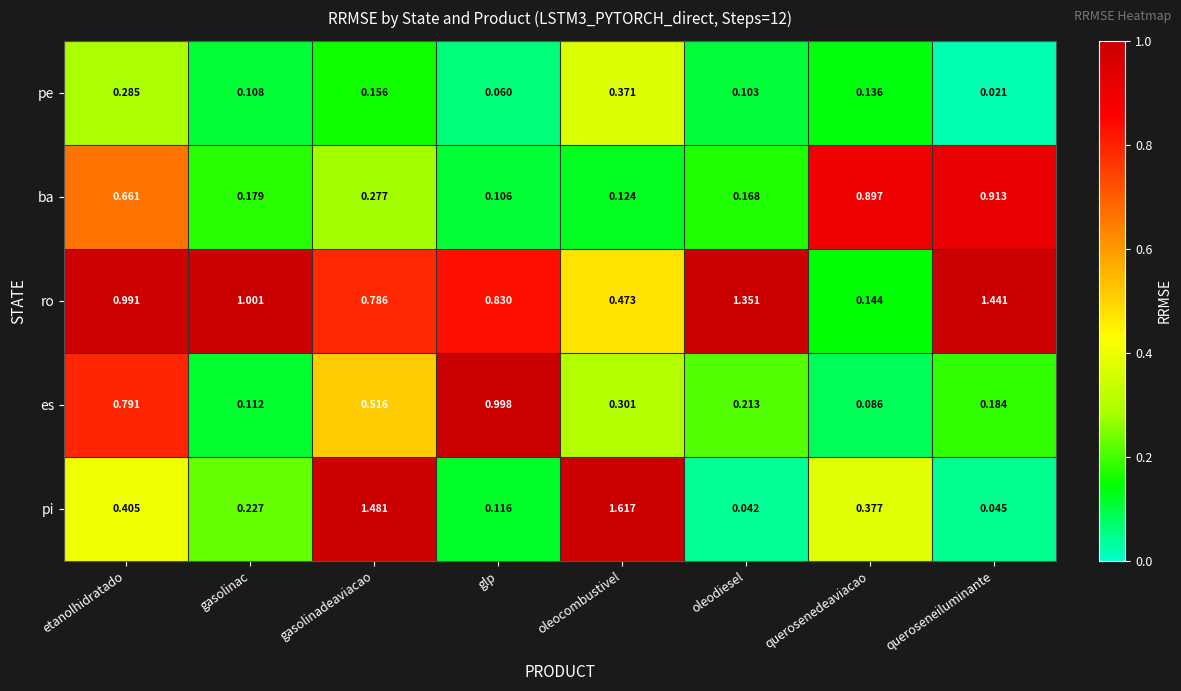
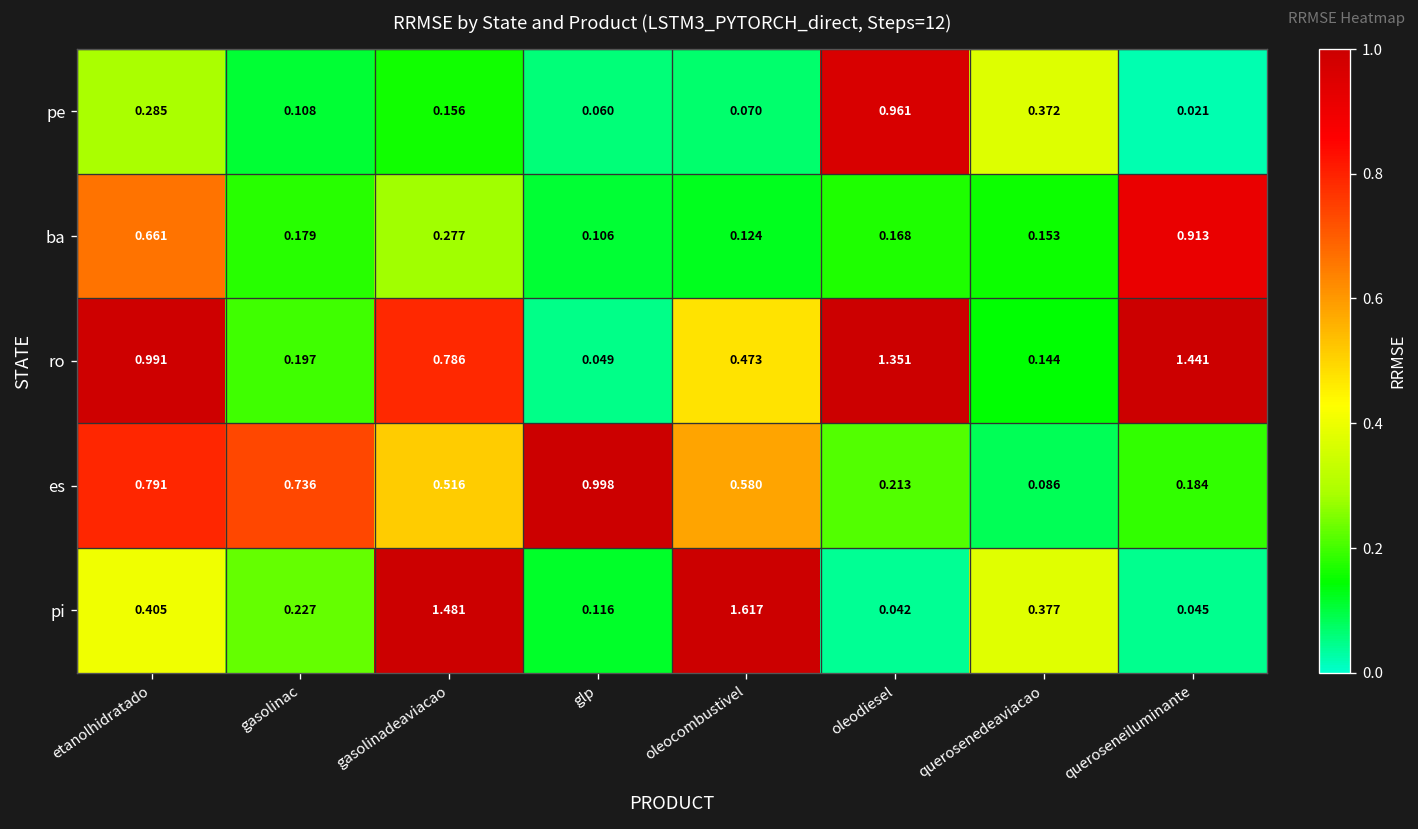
  {
    "pe": {
      "etanolhidratado": 0.285,
      "gasolinac": 0.108,
      "gasolinadeaviacao": 0.156,
      "glp": 0.060,
-     "oleocombustivel": 0.371,
-     "oleodiesel": 0.103,
-     "querosenedeaviacao": 0.136,
+     "oleocombustivel": 0.070,
+     "oleodiesel": 0.961,
+     "querosenedeaviacao": 0.372,
      "queroseneiluminante": 0.021
    },
    "ba": {
      "etanolhidratado": 0.661,
      "gasolinac": 0.179,
      "gasolinadeaviacao": 0.277,
      "glp": 0.106,
      "oleocombustivel": 0.124,
      "oleodiesel": 0.168,
-     "querosenedeaviacao": 0.897,
+     "querosenedeaviacao": 0.153,
      "queroseneiluminante": 0.913
    },
    "ro": {
      "etanolhidratado": 0.991,
-     "gasolinac": 1.001,
+     "gasolinac": 0.197,
      "gasolinadeaviacao": 0.786,
-     "glp": 0.830,
+     "glp": 0.049,
      "oleocombustivel": 0.473,
      "oleodiesel": 1.351,
      "querosenedeaviacao": 0.144,
      "queroseneiluminante": 1.441
    },
    "es": {
      "etanolhidratado": 0.791,
-     "gasolinac": 0.112,
+     "gasolinac": 0.736,
      "gasolinadeaviacao": 0.516,
      "glp": 0.998,
-     "oleocombustivel": 0.301,
+     "oleocombustivel": 0.580,
      "oleodiesel": 0.213,
      "querosenedeaviacao": 0.086,
      "queroseneiluminante": 0.184
    },
    "pi": {
      "etanolhidratado": 0.405,
      "gasolinac": 0.227,
      "gasolinadeaviacao": 1.481,
      "glp": 0.116,
      "oleocombustivel": 1.617,
      "oleodiesel": 0.042,
      "querosenedeaviacao": 0.377,
      "queroseneiluminante": 0.045
    }
  }
